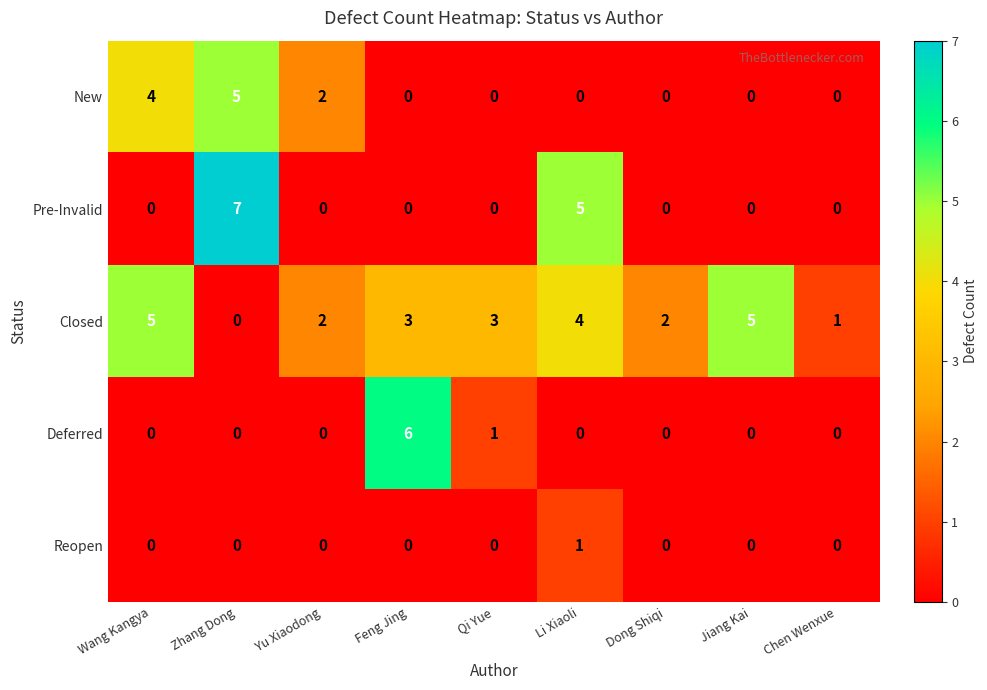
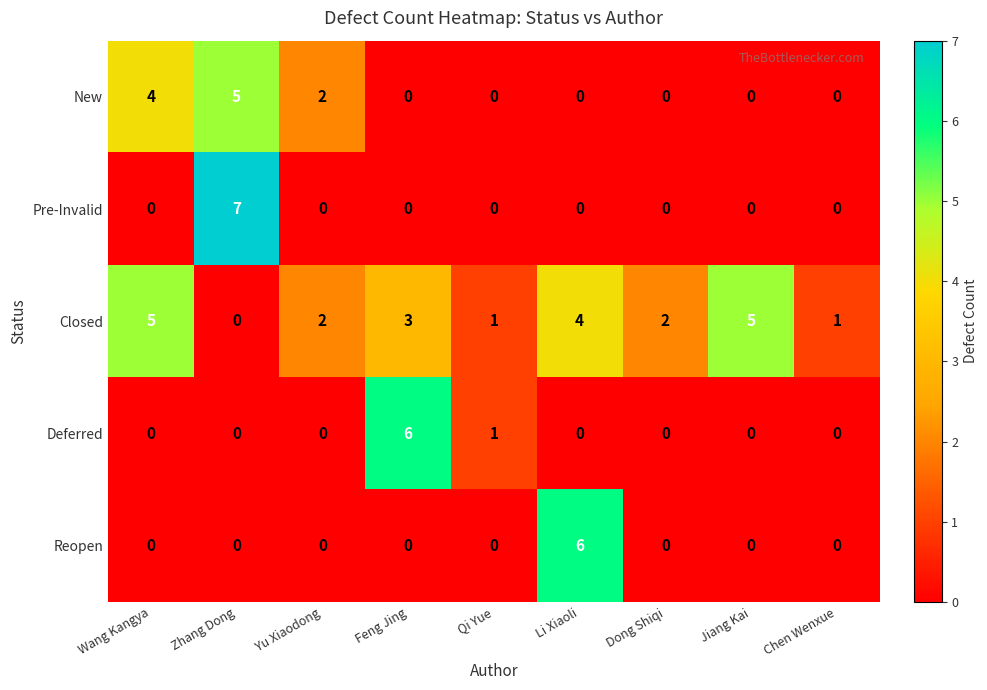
  {
    "New": {
      "Wang Kangya": 4,
      "Zhang Dong": 5,
      "Yu Xiaodong": 2,
      "Feng Jing": 0,
      "Qi Yue": 0,
      "Li Xiaoli": 0,
      "Dong Shiqi": 0,
      "Jiang Kai": 0
    },
    "Pre-Invalid": {
      "Wang Kangya": 0,
      "Zhang Dong": 7,
      "Yu Xiaodong": 0,
      "Feng Jing": 0,
      "Qi Yue": 0,
-     "Li Xiaoli": 5,
+     "Li Xiaoli": 0,
      "Dong Shiqi": 0,
      "Jiang Kai": 0,
      "Chen Wenxue": 0
    },
    "Closed": {
      "Wang Kangya": 5,
      "Zhang Dong": 0,
      "Yu Xiaodong": 2,
      "Feng Jing": 3,
-     "Qi Yue": 3,
+     "Qi Yue": 1,
      "Li Xiaoli": 4,
      "Dong Shiqi": 2,
      "Jiang Kai": 5,
      "Chen Wenxue": 1
    },
    "Deferred": {
      "Wang Kangya": 0,
      "Zhang Dong": 0,
      "Yu Xiaodong": 0,
      "Feng Jing": 6,
      "Qi Yue": 1,
      "Li Xiaoli": 0,
      "Dong Shiqi": 0,
      "Jiang Kai": 0,
      "Chen Wenxue": 0
    },
    "Reopen": {
      "Wang Kangya": 0,
      "Zhang Dong": 0,
      "Yu Xiaodong": 0,
      "Feng Jing": 0,
      "Qi Yue": 0,
-     "Li Xiaoli": 1,
+     "Li Xiaoli": 6,
      "Dong Shiqi": 0,
      "Jiang Kai": 0,
      "Chen Wenxue": 0
    }
  }
